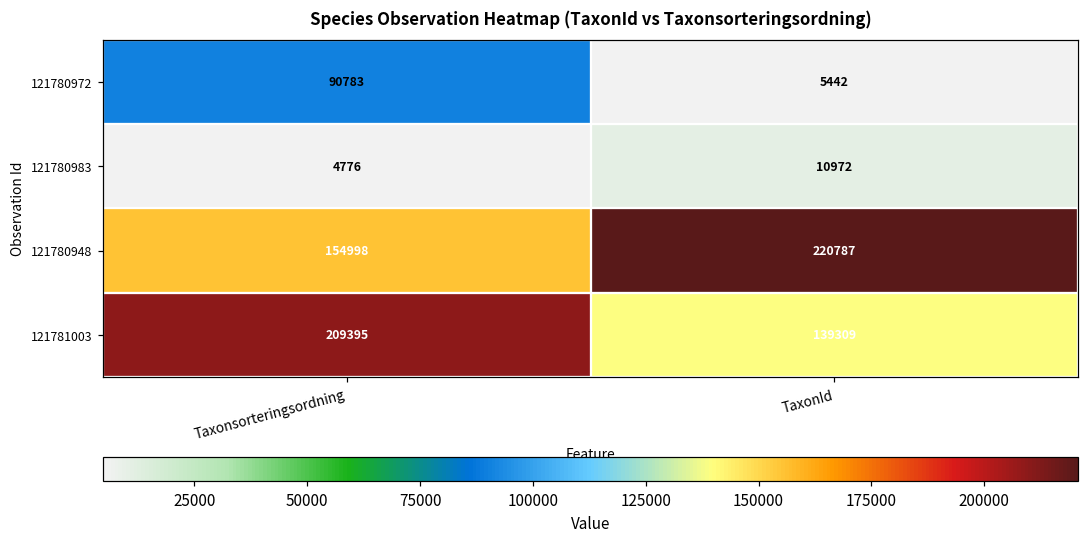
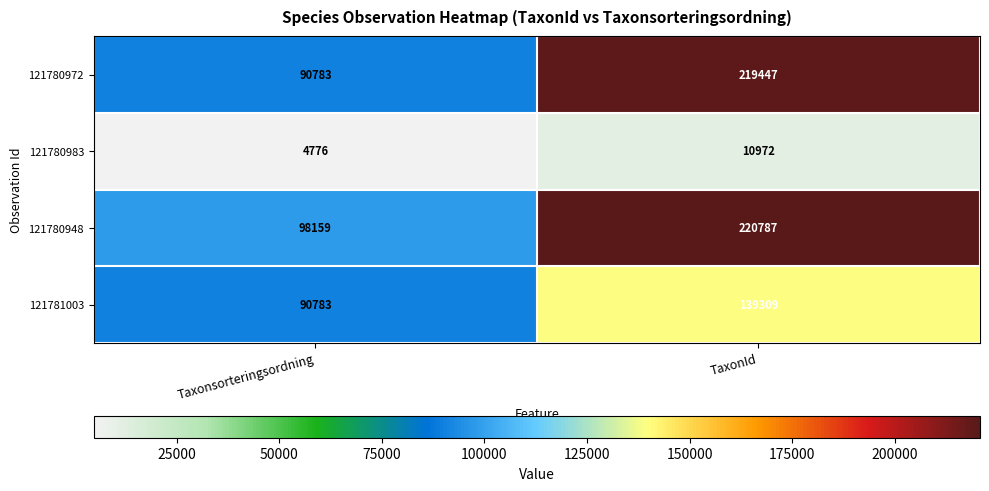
  {
    "121780972": {
      "Taxonsorteringsordning": 90783,
-     "TaxonId": 5442
+     "TaxonId": 219447
    },
    "121780983": {
      "Taxonsorteringsordning": 4776,
      "TaxonId": 10972
    },
    "121780948": {
-     "Taxonsorteringsordning": 154998,
+     "Taxonsorteringsordning": 98159,
      "TaxonId": 220787
    },
    "121781003": {
-     "Taxonsorteringsordning": 209395,
+     "Taxonsorteringsordning": 90783,
      "TaxonId": 139309
    }
  }
